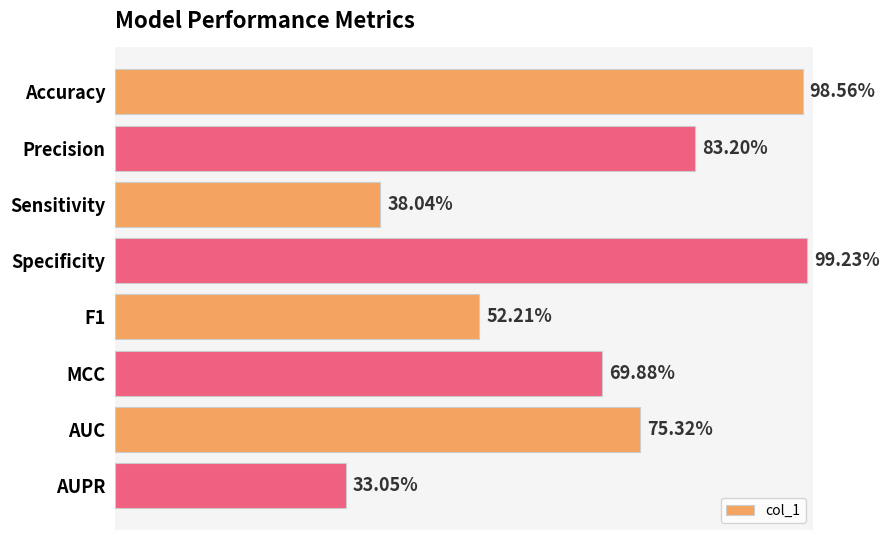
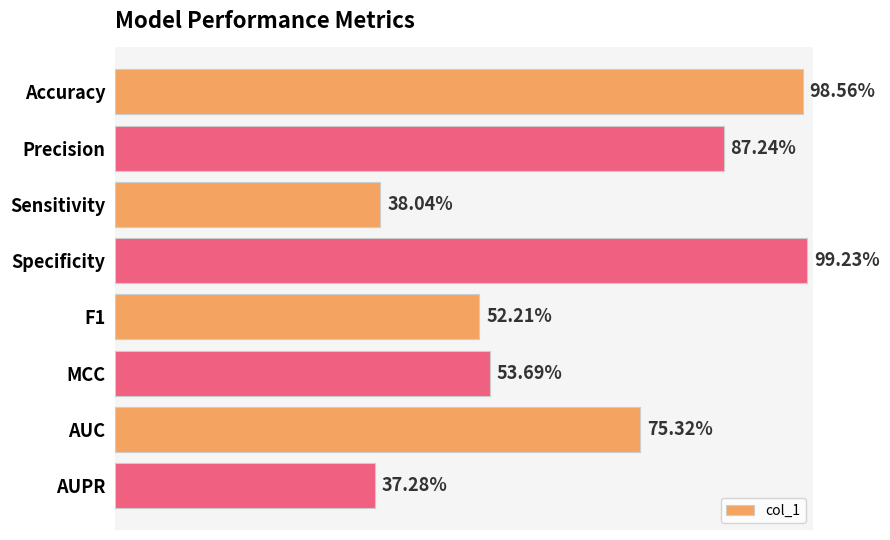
  {
    "Accuracy": "98.56%",
-   "Precision": "83.20%",
+   "Precision": "87.24%",
    "Sensitivity": "38.04%",
    "Specificity": "99.23%",
    "F1": "52.21%",
-   "MCC": "69.88%",
+   "MCC": "53.69%",
    "AUC": "75.32%",
-   "AUPR": "33.05%"
+   "AUPR": "37.28%"
  }
